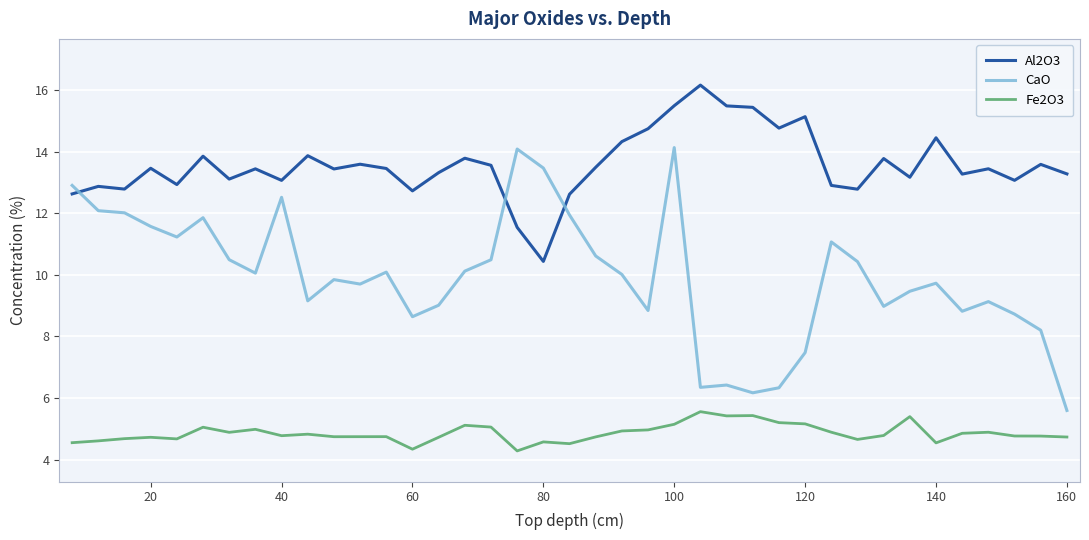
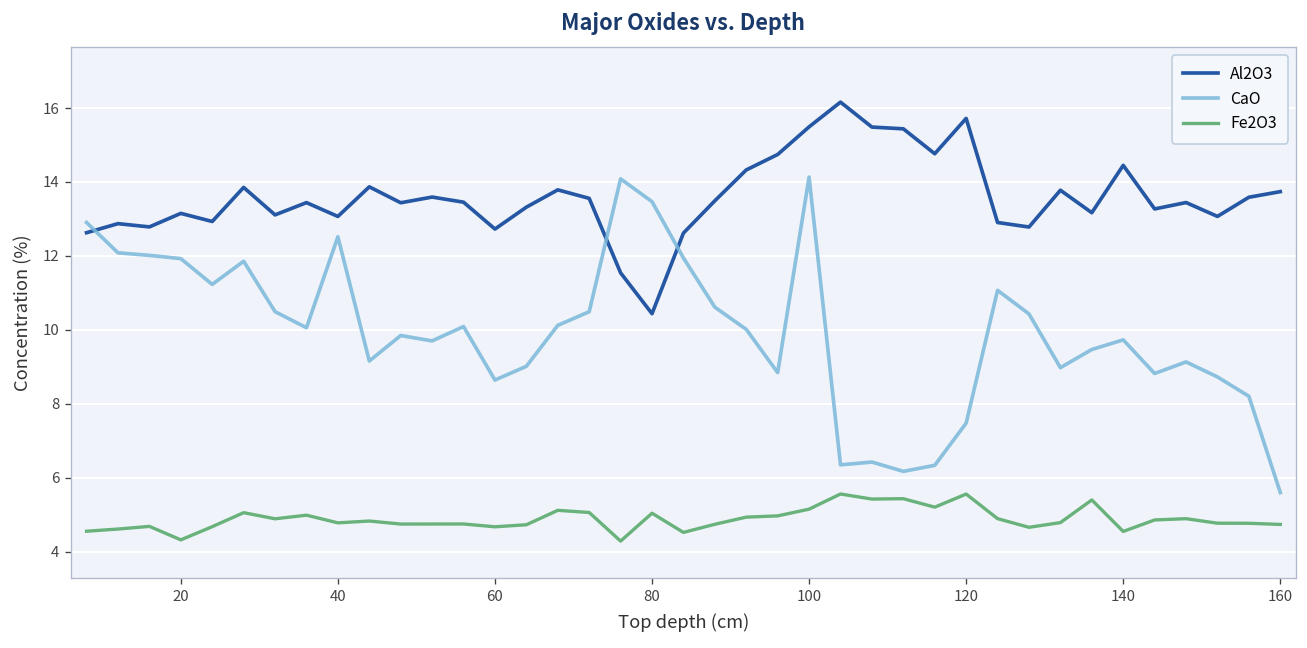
  {
    "Al2O3": {
-     "20": 13.5,
+     "20": 13.2,
      "40": 13.1,
      "60": 12.7,
      "80": 10.4,
      "100": 15.5,
-     "120": 15.1,
+     "120": 15.7,
      "140": 14.4,
-     "160": 13.3
+     "160": 13.7
    },
    "CaO": {
-     "20": 11.6,
+     "20": 11.9,
      "40": 12.5,
      "60": 8.6,
      "80": 13.5,
      "100": 14.1,
      "120": 7.5,
      "140": 9.7,
      "160": 5.6
    },
    "Fe2O3": {
-     "20": 4.7,
+     "20": 4.3,
      "40": 4.8,
-     "60": 4.3,
-     "80": 4.6,
+     "60": 4.7,
+     "80": 5.0,
      "100": 5.2,
-     "120": 5.2,
+     "120": 5.6,
      "140": 4.5,
      "160": 4.7
    }
  }
